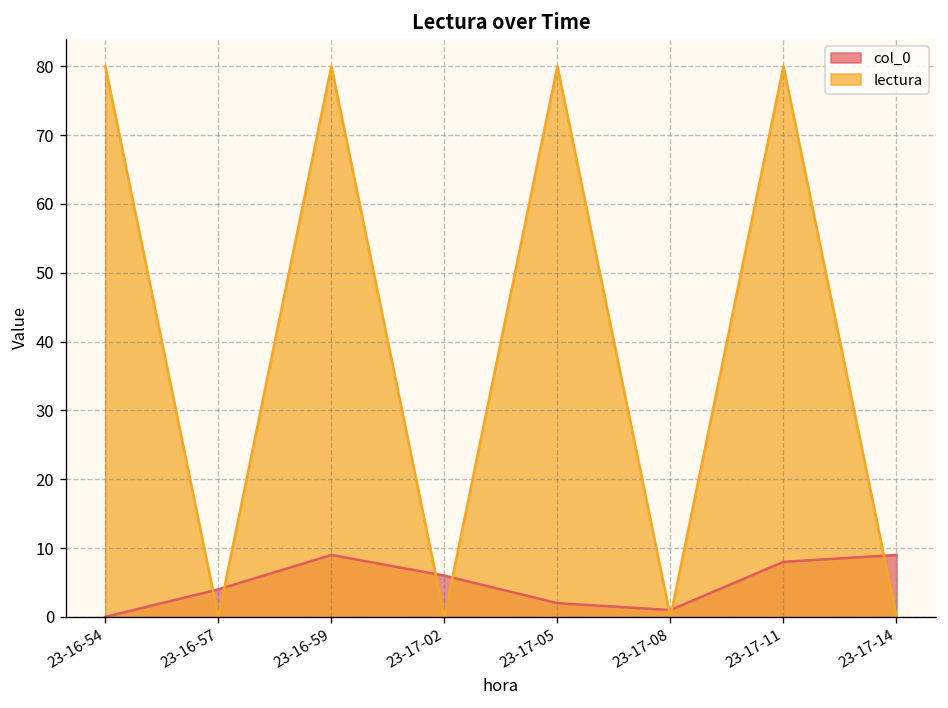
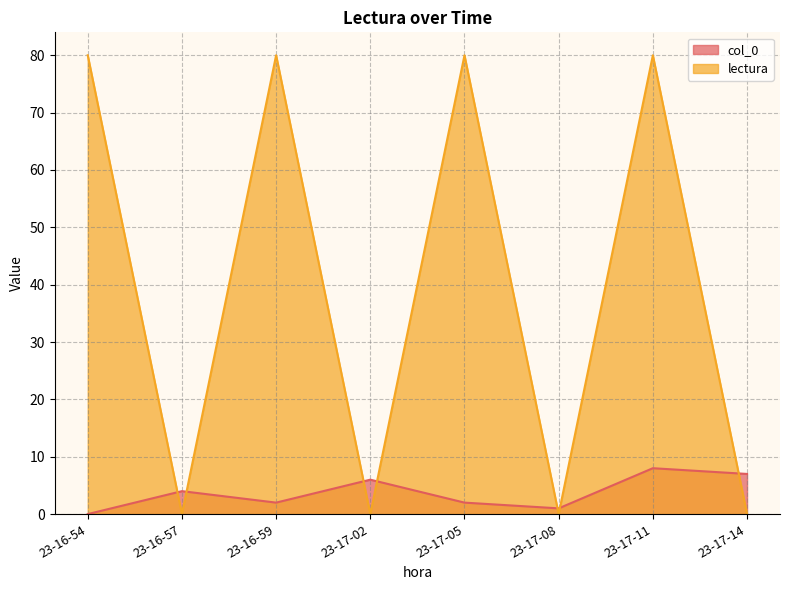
  {
    "col_0": {
      "23-16-54": 0,
      "23-16-57": 4,
-     "23-16-59": 9,
+     "23-16-59": 2,
      "23-17-02": 6,
      "23-17-05": 2,
      "23-17-08": 1,
      "23-17-11": 8,
-     "23-17-14": 9
+     "23-17-14": 7
    },
    "lectura": {
      "23-16-54": 80,
      "23-16-57": 0,
      "23-16-59": 80,
      "23-17-02": 0,
      "23-17-05": 80,
      "23-17-08": 0,
      "23-17-11": 80,
      "23-17-14": 0
    }
  }
